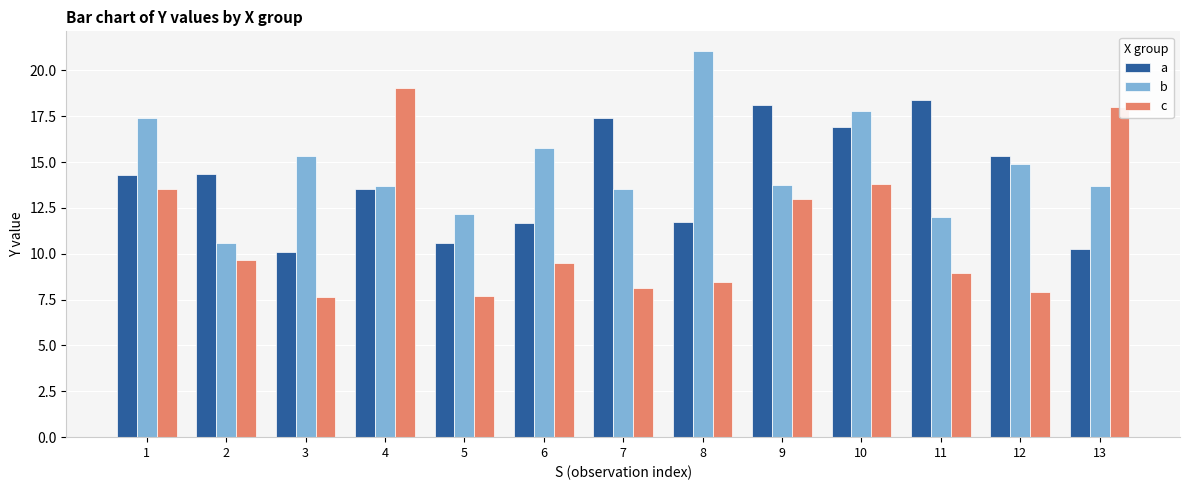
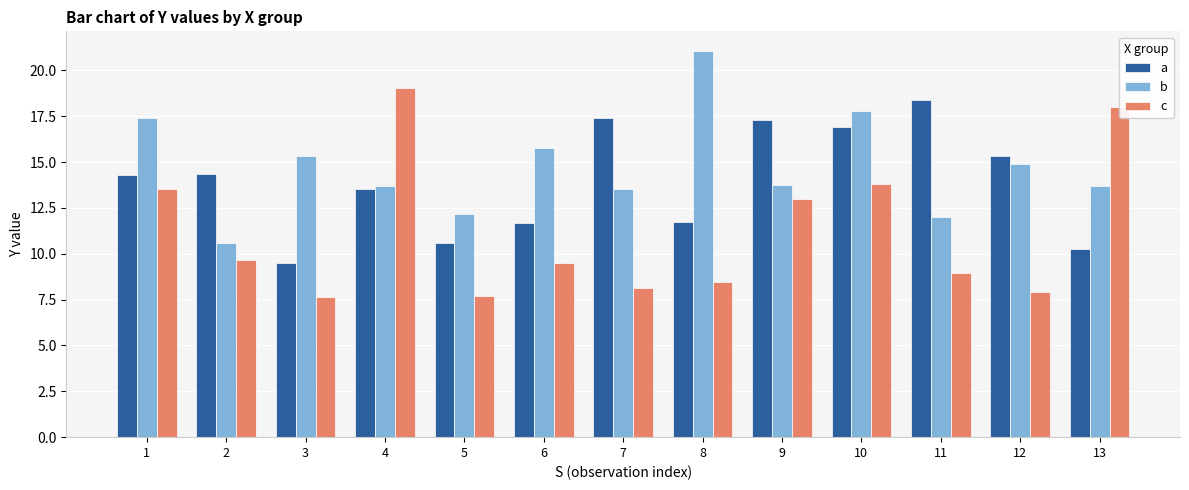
  {
    "a": {
      "1": 14.3,
      "2": 14.4,
-     "3": 10.1,
+     "3": 9.5,
      "4": 13.5,
      "5": 10.6,
      "6": 11.7,
      "7": 17.4,
      "8": 11.8,
-     "9": 18.1,
+     "9": 17.3,
      "10": 16.9,
      "11": 18.4,
      "12": 15.4,
      "13": 10.3
    },
    "b": {
      "1": 17.4,
      "2": 10.6,
      "3": 15.3,
      "4": 13.7,
      "5": 12.2,
      "6": 15.8,
      "7": 13.5,
      "8": 21.1,
      "9": 13.8,
      "10": 17.8,
      "11": 12.0,
      "12": 14.9,
      "13": 13.7
    },
    "c": {
      "1": 13.5,
      "2": 9.7,
      "3": 7.6,
      "4": 19.0,
      "5": 7.7,
      "6": 9.5,
      "7": 8.1,
      "8": 8.5,
      "9": 13.0,
      "10": 13.8,
      "11": 9.0,
      "12": 7.9
    }
  }
